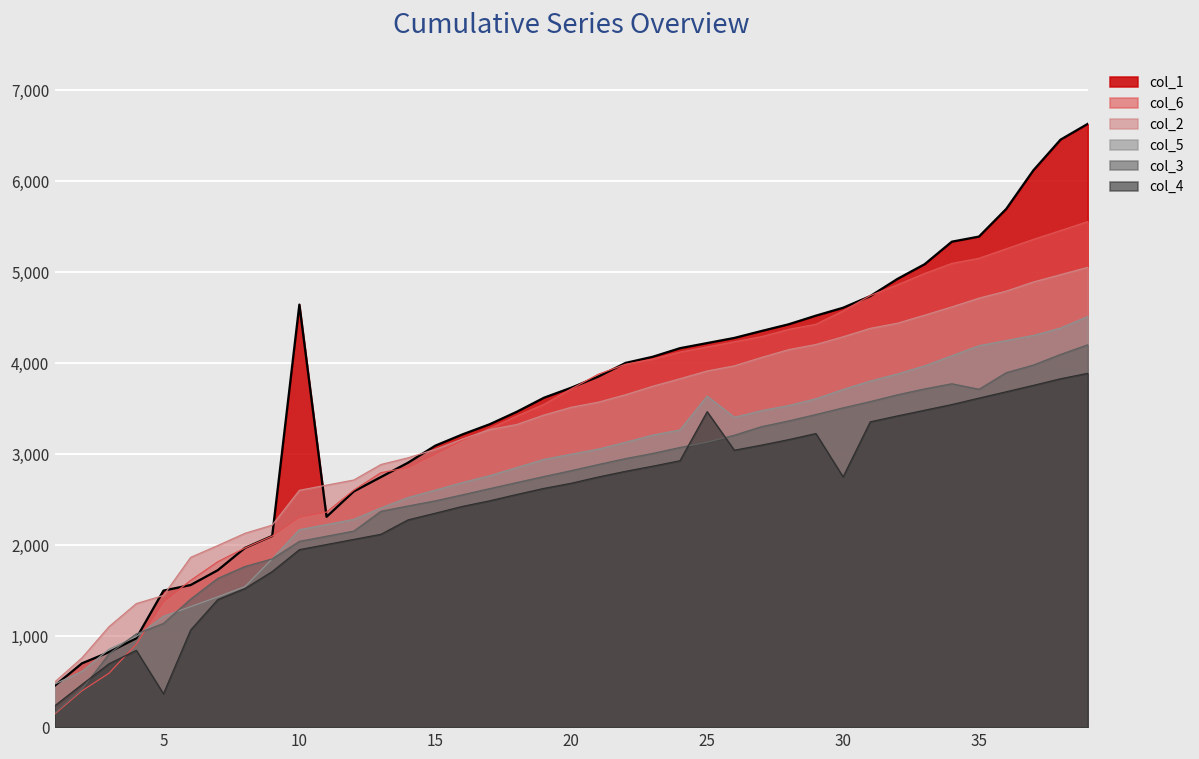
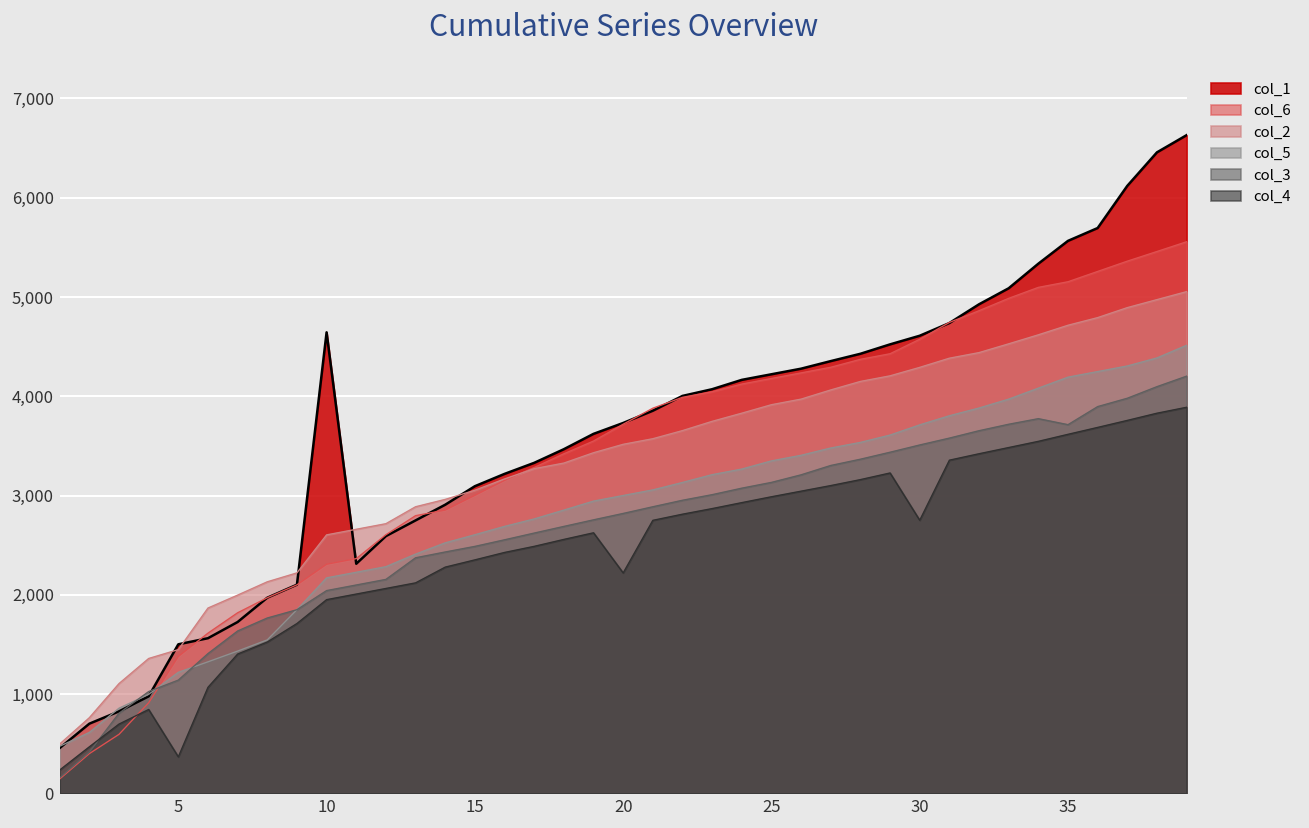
  {
    "col_1": {
      "5": "1,500",
      "10": "4,600",
      "15": "3,100",
      "25": "4,200",
      "30": "4,600",
-     "35": "5,400"
+     "35": "5,600"
    },
    "col_6": {
      "5": "1,400",
      "10": "2,300",
      "15": "3,000",
      "25": "4,200",
      "30": "4,600",
      "35": "5,200"
    },
    "col_2": {
      "5": "1,400",
      "10": "2,600",
      "15": "3,100",
      "20": "3,500",
      "25": "3,900",
      "30": "4,300",
      "35": "4,700"
    },
    "col_5": {
      "5": "1,200",
      "10": "2,200",
      "15": "2,600",
      "20": "3,000",
-     "25": "3,600",
+     "25": "3,300",
      "30": "3,700",
      "35": "4,200"
    },
    "col_3": {
      "5": "1,100",
      "10": "2,000",
      "15": "2,500",
      "20": "2,800",
      "25": "3,100",
      "30": "3,500",
      "35": "3,700"
    },
    "col_4": {
      "5": "400",
      "10": "2,000",
      "15": "2,400",
-     "20": "2,700",
-     "25": "3,500",
+     "20": "2,200",
+     "25": "3,000",
      "30": "2,800",
      "35": "3,600"
    }
  }
